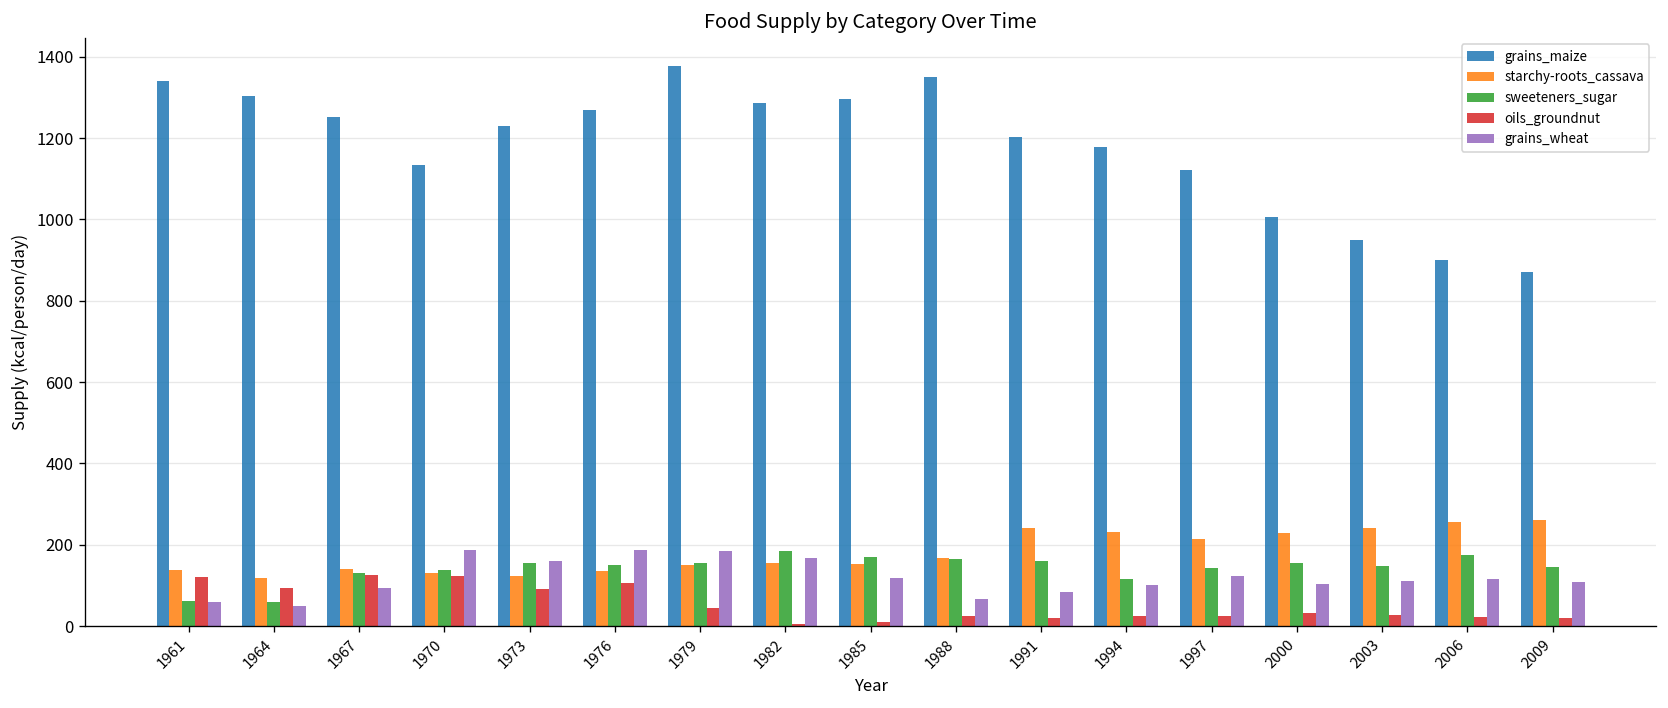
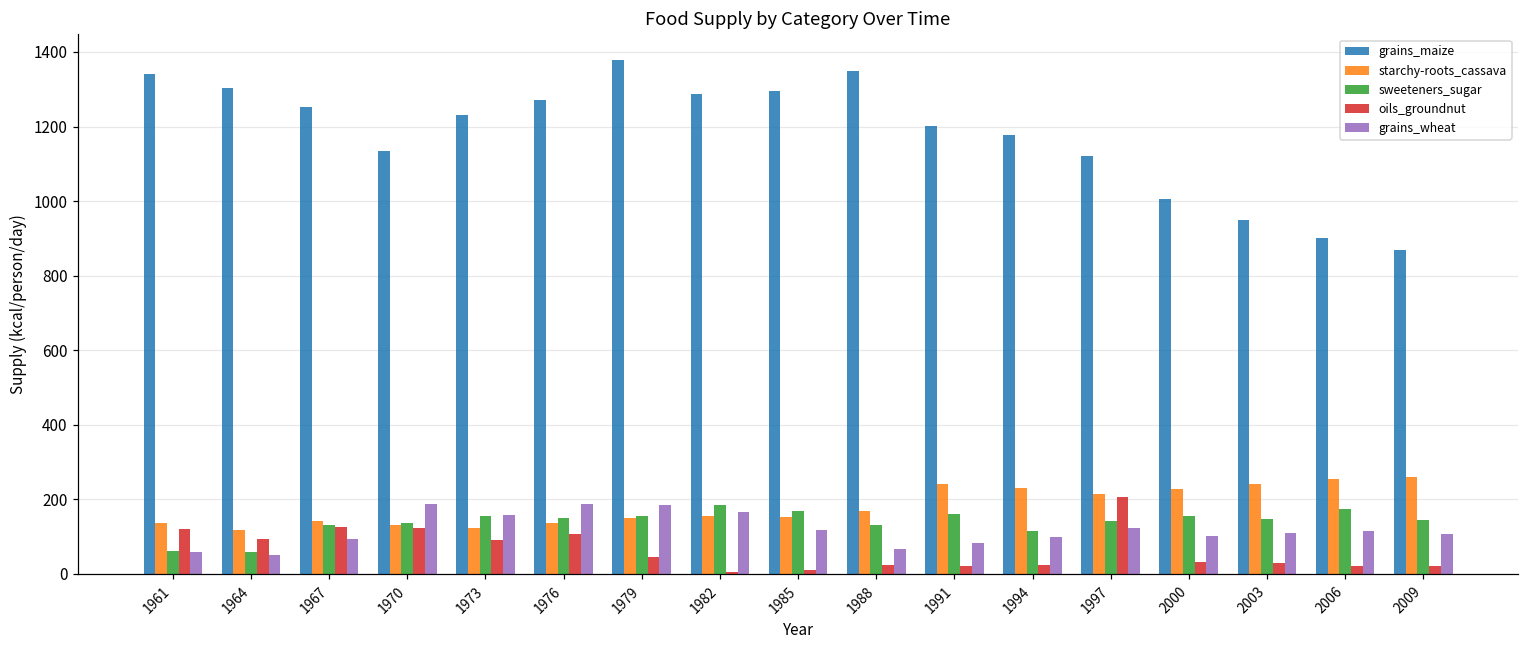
  {
    "grains_maize": {
      "1961": 1340,
      "1964": 1300,
      "1967": 1250,
      "1970": 1130,
      "1973": 1230,
      "1976": 1270,
      "1979": 1380,
      "1982": 1290,
      "1985": 1300,
      "1988": 1350,
      "1991": 1200,
      "1994": 1180,
      "1997": 1120,
      "2000": 1010,
      "2003": 950,
      "2006": 900,
      "2009": 870
    },
    "starchy-roots_cassava": {
      "1961": 140,
      "1964": 120,
      "1967": 140,
      "1970": 130,
      "1973": 120,
      "1976": 140,
      "1979": 150,
      "1982": 160,
      "1985": 150,
      "1988": 170,
      "1991": 240,
      "1994": 230,
      "1997": 210,
      "2000": 230,
      "2003": 240,
      "2006": 260,
      "2009": 260
    },
    "sweeteners_sugar": {
      "1961": 60,
      "1964": 60,
      "1967": 130,
      "1970": 140,
      "1973": 160,
      "1976": 150,
      "1979": 150,
      "1982": 190,
      "1985": 170,
-     "1988": 160,
+     "1988": 130,
      "1991": 160,
      "1994": 120,
      "1997": 140,
      "2000": 160,
      "2003": 150,
      "2006": 180,
      "2009": 150
    },
    "oils_groundnut": {
      "1961": 120,
      "1964": 90,
      "1967": 130,
      "1970": 120,
      "1973": 90,
      "1976": 110,
      "1979": 50,
      "1985": 10,
      "1988": 20,
      "1991": 20,
      "1994": 20,
-     "1997": 30,
+     "1997": 210,
      "2000": 30,
      "2003": 30,
      "2006": 20,
      "2009": 20
    },
    "grains_wheat": {
      "1961": 60,
      "1964": 50,
      "1967": 90,
      "1970": 190,
      "1973": 160,
      "1976": 190,
      "1979": 180,
      "1982": 170,
      "1985": 120,
      "1988": 70,
      "1991": 80,
      "1994": 100,
      "1997": 120,
      "2000": 100,
      "2003": 110,
      "2006": 120,
      "2009": 110
    }
  }
